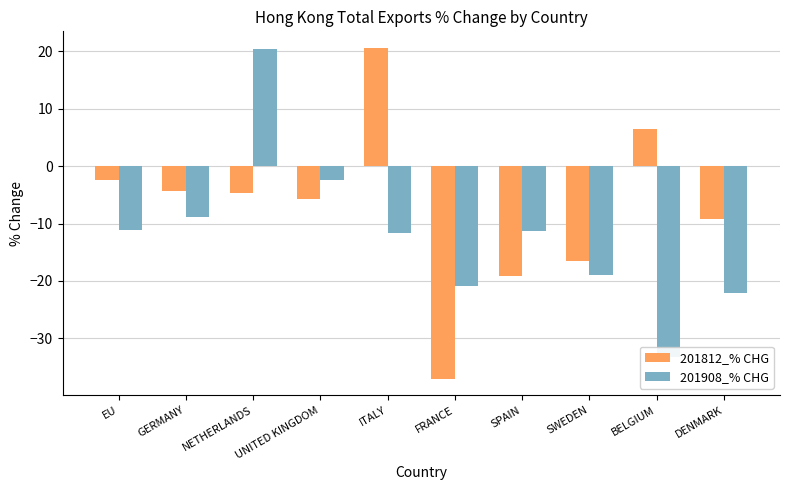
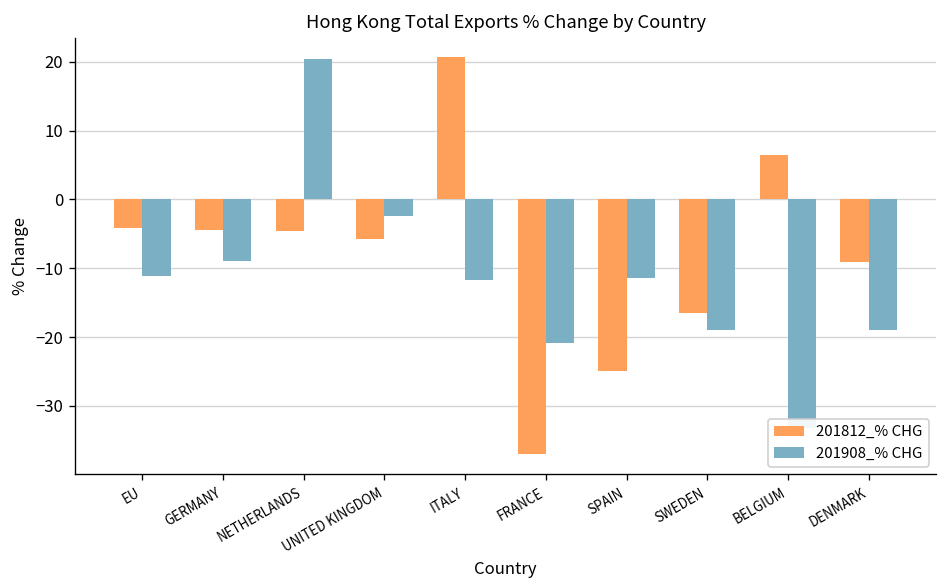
  {
    "201812_% CHG": {
-     "EU": -2,
+     "EU": -4,
      "GERMANY": -4,
      "NETHERLANDS": -5,
      "UNITED KINGDOM": -6,
      "ITALY": 21,
      "FRANCE": -37,
-     "SPAIN": -19,
+     "SPAIN": -25,
      "SWEDEN": -17,
      "BELGIUM": 6,
      "DENMARK": -9
    },
    "201908_% CHG": {
      "EU": -11,
      "GERMANY": -9,
      "NETHERLANDS": 20,
      "UNITED KINGDOM": -2,
      "ITALY": -12,
      "FRANCE": -21,
      "SPAIN": -11,
      "SWEDEN": -19,
-     "DENMARK": -22
+     "DENMARK": -19
    }
  }
